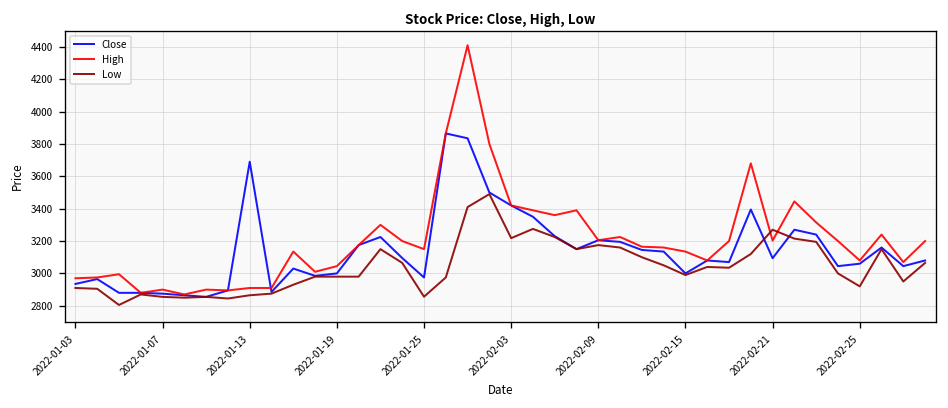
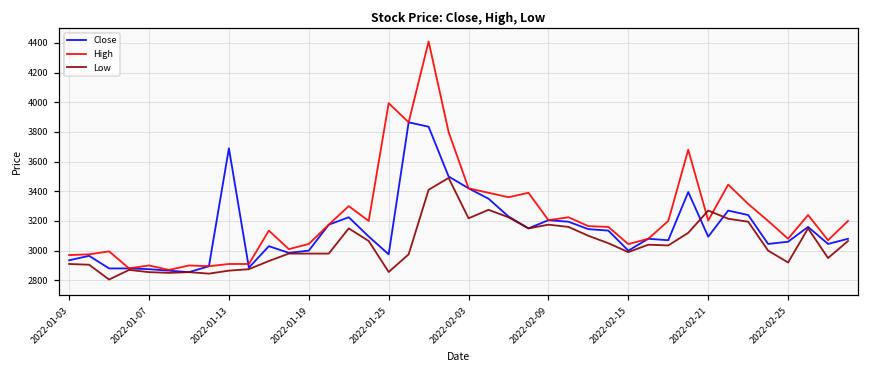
  {
    "Close": {
      "2022-01-03": 2940,
      "2022-01-07": 2880,
      "2022-01-13": 3690,
      "2022-01-19": 3000,
      "2022-01-25": 2980,
      "2022-02-21": 3090,
      "2022-02-25": 3060
    },
    "High": {
      "2022-01-03": 2970,
      "2022-01-07": 2900,
      "2022-01-13": 2910,
      "2022-01-19": 3050,
-     "2022-01-25": 3150,
-     "2022-02-15": 3140,
+     "2022-01-25": 3990,
+     "2022-02-15": 3040,
      "2022-02-21": 3200,
      "2022-02-25": 3080
    },
    "Low": {
      "2022-01-03": 2910,
      "2022-01-07": 2860,
      "2022-01-13": 2870,
      "2022-01-19": 2980,
      "2022-01-25": 2860,
      "2022-02-03": 3220,
      "2022-02-09": 3180,
      "2022-02-21": 3270,
      "2022-02-25": 2920
    }
  }
